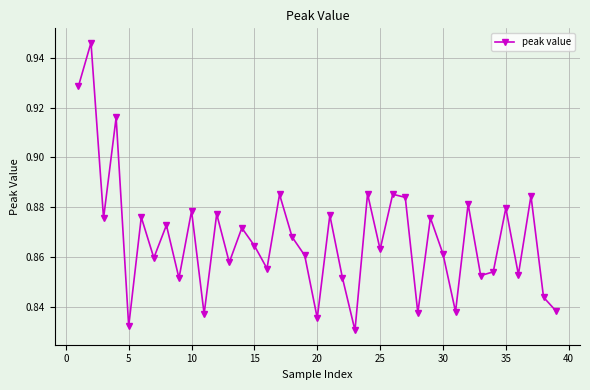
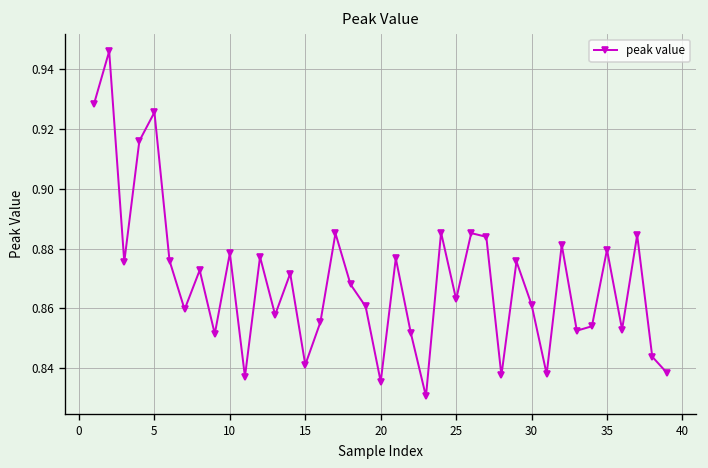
  {
-   "5": 0.832,
+   "5": 0.926,
    "10": 0.878,
-   "15": 0.864,
+   "15": 0.841,
    "20": 0.835,
    "25": 0.863,
    "30": 0.861,
    "35": 0.880
  }
